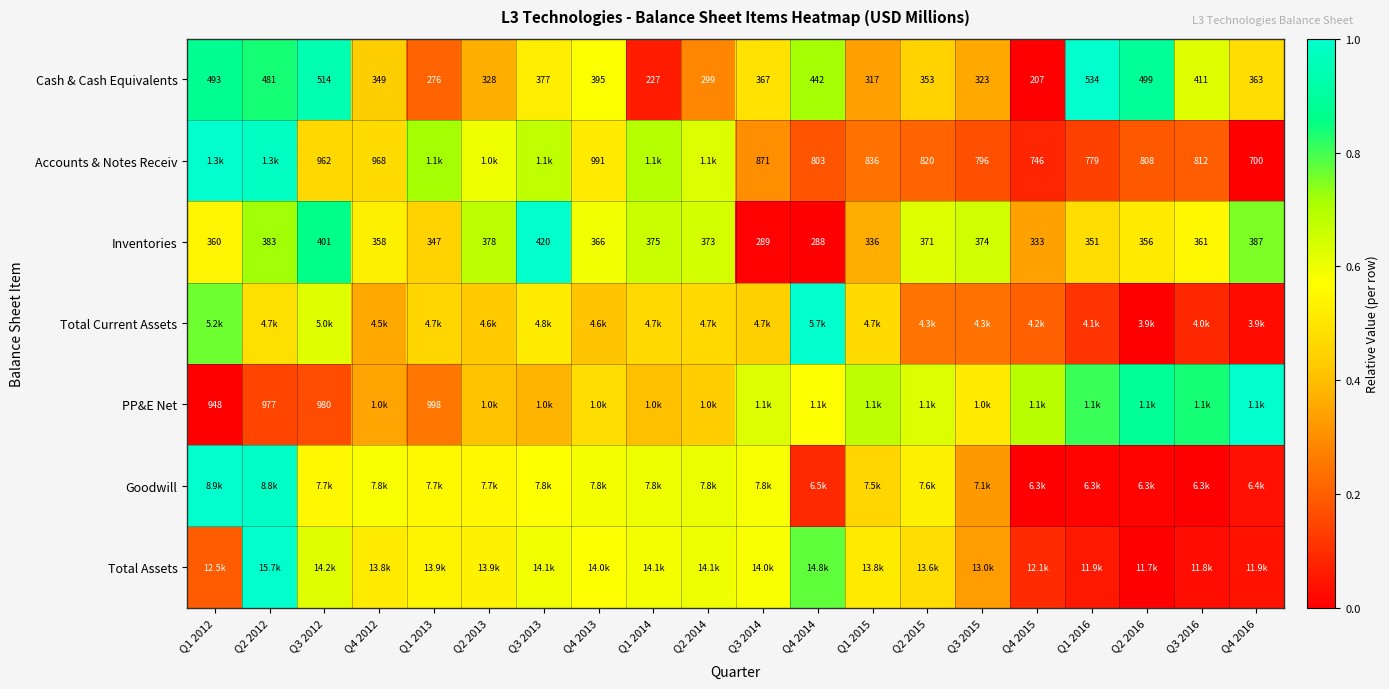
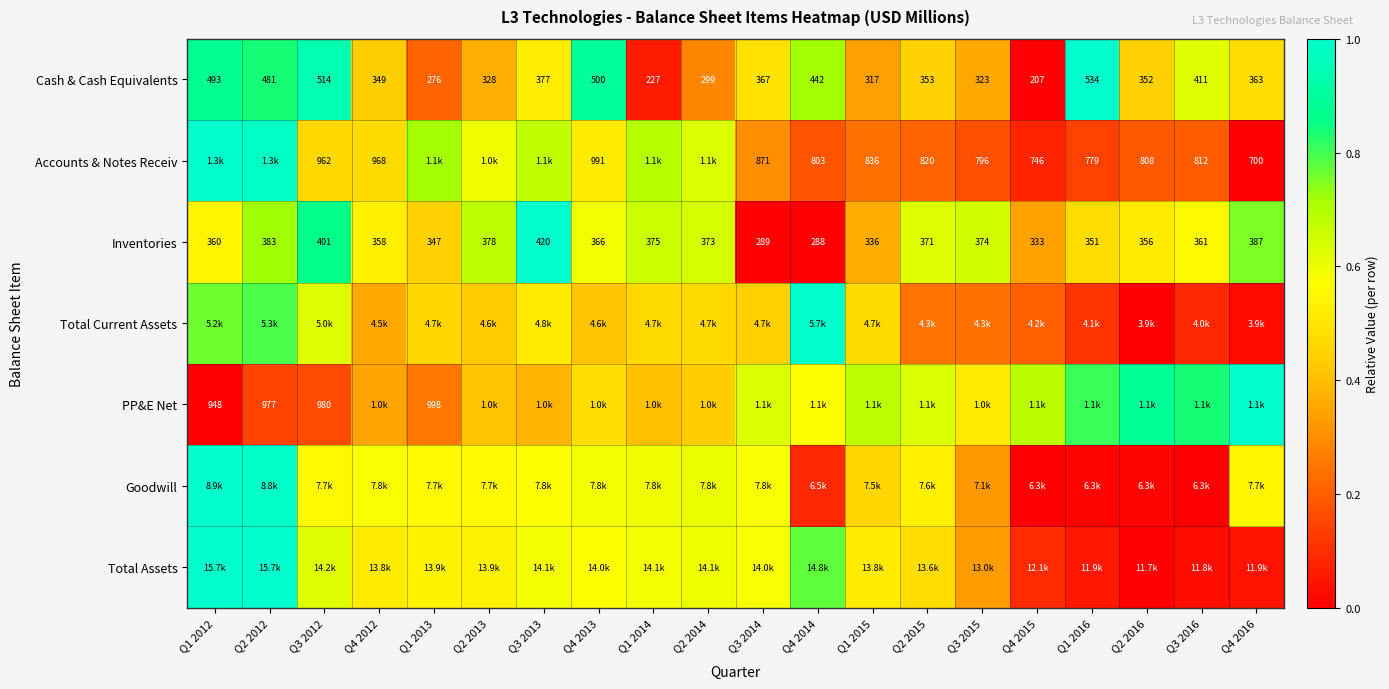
  {
    "Cash & Cash Equivalents": {
      "Q1 2012": "493",
      "Q2 2012": "481",
      "Q3 2012": "514",
      "Q4 2012": "349",
      "Q1 2013": "276",
      "Q2 2013": "328",
      "Q3 2013": "377",
-     "Q4 2013": "395",
+     "Q4 2013": "500",
      "Q1 2014": "227",
      "Q2 2014": "299",
      "Q3 2014": "367",
      "Q4 2014": "442",
      "Q1 2015": "317",
      "Q2 2015": "353",
      "Q3 2015": "323",
      "Q4 2015": "207",
      "Q1 2016": "534",
-     "Q2 2016": "499",
+     "Q2 2016": "352",
      "Q3 2016": "411",
      "Q4 2016": "363"
    },
    "Accounts & Notes Receiv": {
      "Q1 2012": "1.3k",
      "Q2 2012": "1.3k",
      "Q3 2012": "962",
      "Q4 2012": "968",
      "Q1 2013": "1.1k",
      "Q2 2013": "1.0k",
      "Q3 2013": "1.1k",
      "Q4 2013": "991",
      "Q1 2014": "1.1k",
      "Q2 2014": "1.1k",
      "Q3 2014": "871",
      "Q4 2014": "803",
      "Q1 2015": "836",
      "Q2 2015": "820",
      "Q3 2015": "796",
      "Q4 2015": "746",
      "Q1 2016": "779",
      "Q2 2016": "808",
      "Q3 2016": "812",
      "Q4 2016": "700"
    },
    "Inventories": {
      "Q1 2012": "360",
      "Q2 2012": "383",
      "Q3 2012": "401",
      "Q4 2012": "358",
      "Q1 2013": "347",
      "Q2 2013": "378",
      "Q3 2013": "420",
      "Q4 2013": "366",
      "Q1 2014": "375",
      "Q2 2014": "373",
      "Q3 2014": "289",
      "Q4 2014": "288",
      "Q1 2015": "336",
      "Q2 2015": "371",
      "Q3 2015": "374",
      "Q4 2015": "333",
      "Q1 2016": "351",
      "Q2 2016": "356",
      "Q3 2016": "361",
      "Q4 2016": "387"
    },
    "Total Current Assets": {
      "Q1 2012": "5.2k",
-     "Q2 2012": "4.7k",
+     "Q2 2012": "5.3k",
      "Q3 2012": "5.0k",
      "Q4 2012": "4.5k",
      "Q1 2013": "4.7k",
      "Q2 2013": "4.6k",
      "Q3 2013": "4.8k",
      "Q4 2013": "4.6k",
      "Q1 2014": "4.7k",
      "Q2 2014": "4.7k",
      "Q3 2014": "4.7k",
      "Q4 2014": "5.7k",
      "Q1 2015": "4.7k",
      "Q2 2015": "4.3k",
      "Q3 2015": "4.3k",
      "Q4 2015": "4.2k",
      "Q1 2016": "4.1k",
      "Q2 2016": "3.9k",
      "Q3 2016": "4.0k",
      "Q4 2016": "3.9k"
    },
    "PP&E Net": {
      "Q1 2012": "948",
      "Q2 2012": "977",
      "Q3 2012": "980",
      "Q4 2012": "1.0k",
      "Q1 2013": "998",
      "Q2 2013": "1.0k",
      "Q3 2013": "1.0k",
      "Q4 2013": "1.0k",
      "Q1 2014": "1.0k",
      "Q2 2014": "1.0k",
      "Q3 2014": "1.1k",
      "Q4 2014": "1.1k",
      "Q1 2015": "1.1k",
      "Q2 2015": "1.1k",
      "Q3 2015": "1.0k",
      "Q4 2015": "1.1k",
      "Q1 2016": "1.1k",
      "Q2 2016": "1.1k",
      "Q3 2016": "1.1k",
      "Q4 2016": "1.1k"
    },
    "Goodwill": {
      "Q1 2012": "8.9k",
      "Q2 2012": "8.8k",
      "Q3 2012": "7.7k",
      "Q4 2012": "7.8k",
      "Q1 2013": "7.7k",
      "Q2 2013": "7.7k",
      "Q3 2013": "7.8k",
      "Q4 2013": "7.8k",
      "Q1 2014": "7.8k",
      "Q2 2014": "7.8k",
      "Q3 2014": "7.8k",
      "Q4 2014": "6.5k",
      "Q1 2015": "7.5k",
      "Q2 2015": "7.6k",
      "Q3 2015": "7.1k",
      "Q4 2015": "6.3k",
      "Q1 2016": "6.3k",
      "Q2 2016": "6.3k",
      "Q3 2016": "6.3k",
-     "Q4 2016": "6.4k"
+     "Q4 2016": "7.7k"
    },
    "Total Assets": {
-     "Q1 2012": "12.5k",
+     "Q1 2012": "15.7k",
      "Q2 2012": "15.7k",
      "Q3 2012": "14.2k",
      "Q4 2012": "13.8k",
      "Q1 2013": "13.9k",
      "Q2 2013": "13.9k",
      "Q3 2013": "14.1k",
      "Q4 2013": "14.0k",
      "Q1 2014": "14.1k",
      "Q2 2014": "14.1k",
      "Q3 2014": "14.0k",
      "Q4 2014": "14.8k",
      "Q1 2015": "13.8k",
      "Q2 2015": "13.6k",
      "Q3 2015": "13.0k",
      "Q4 2015": "12.1k",
      "Q1 2016": "11.9k",
      "Q2 2016": "11.7k",
      "Q3 2016": "11.8k",
      "Q4 2016": "11.9k"
    }
  }
